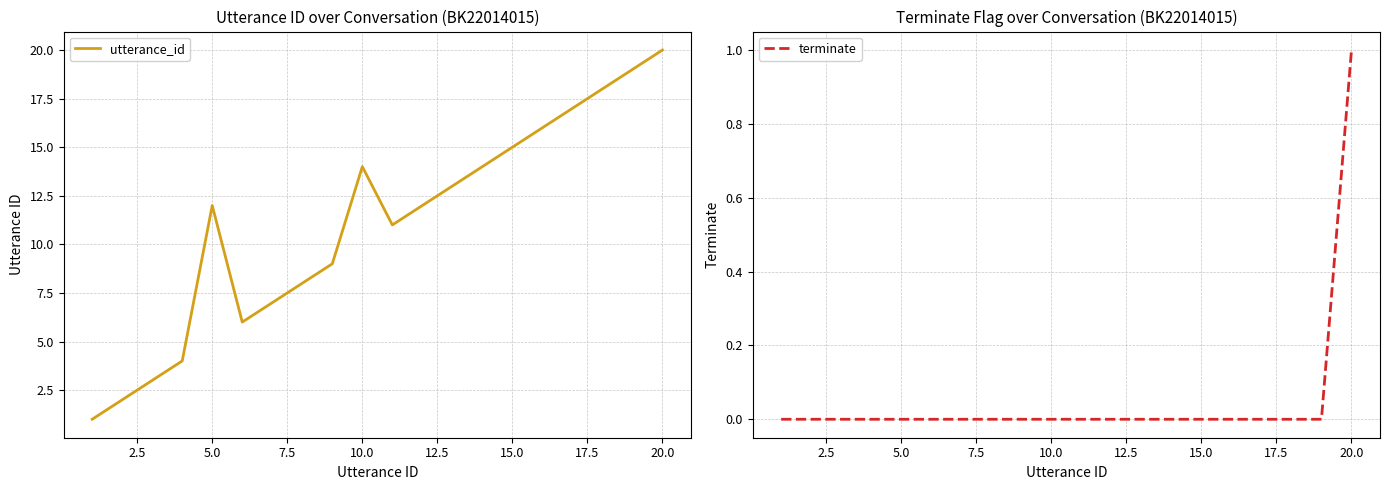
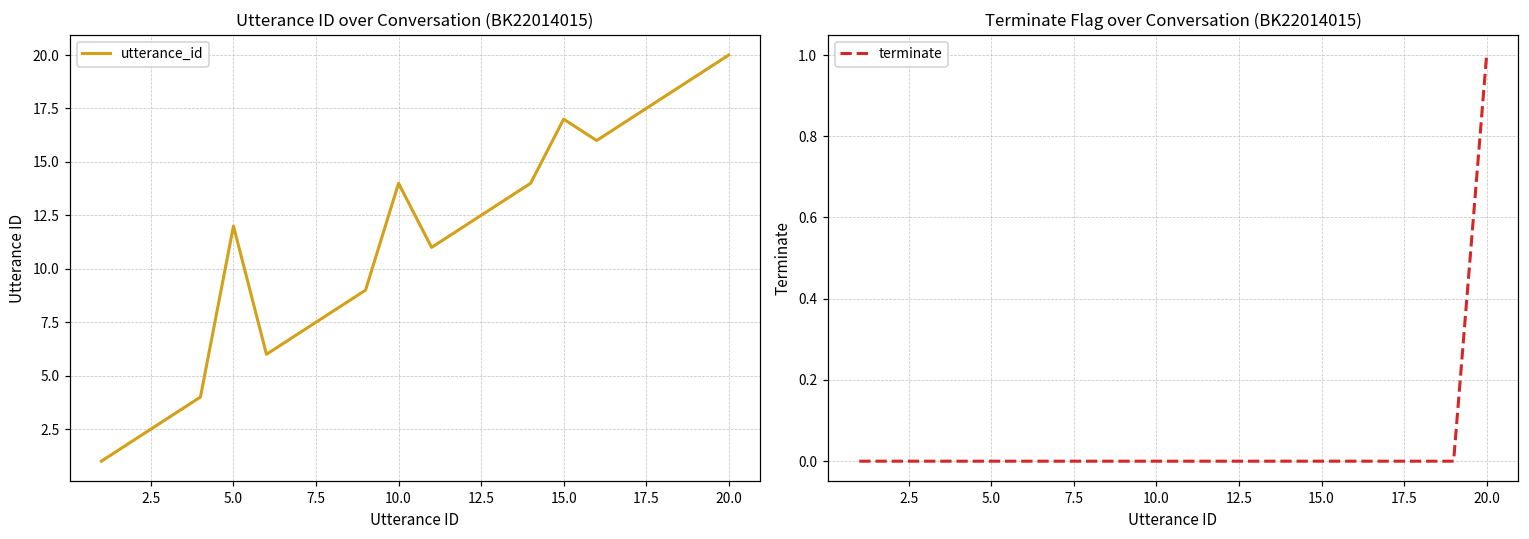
  {
    "Utterance ID over Conversation (BK22014015)": {
      "5.0": 12,
      "10.0": 14,
-     "15.0": 15,
+     "15.0": 17,
      "20.0": 20
    },
    "Terminate Flag over Conversation (BK22014015)": {
      "5.0": 0.00,
      "10.0": 0.00,
      "15.0": 0.00,
      "20.0": 1.00
    }
  }
